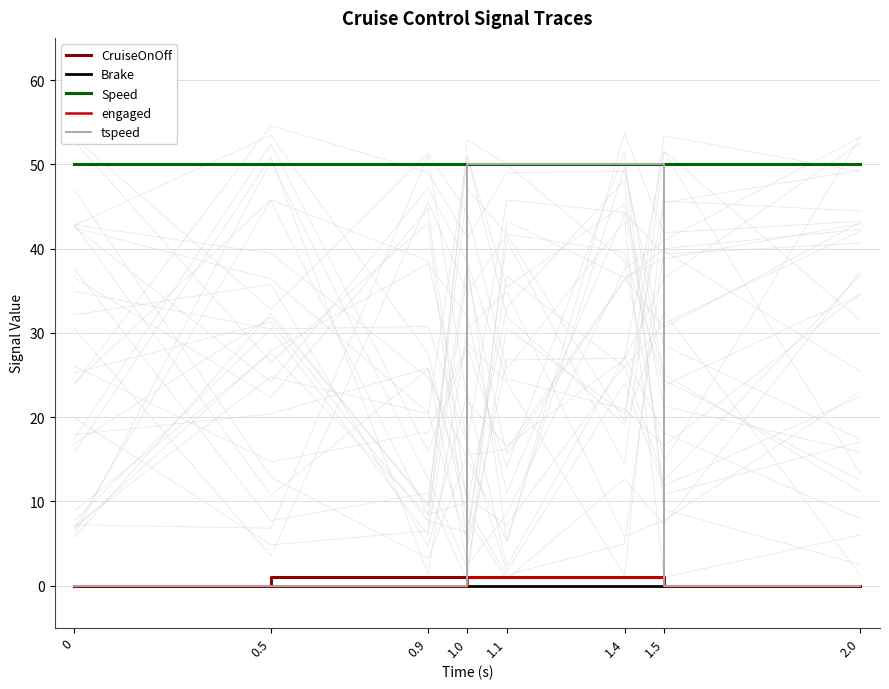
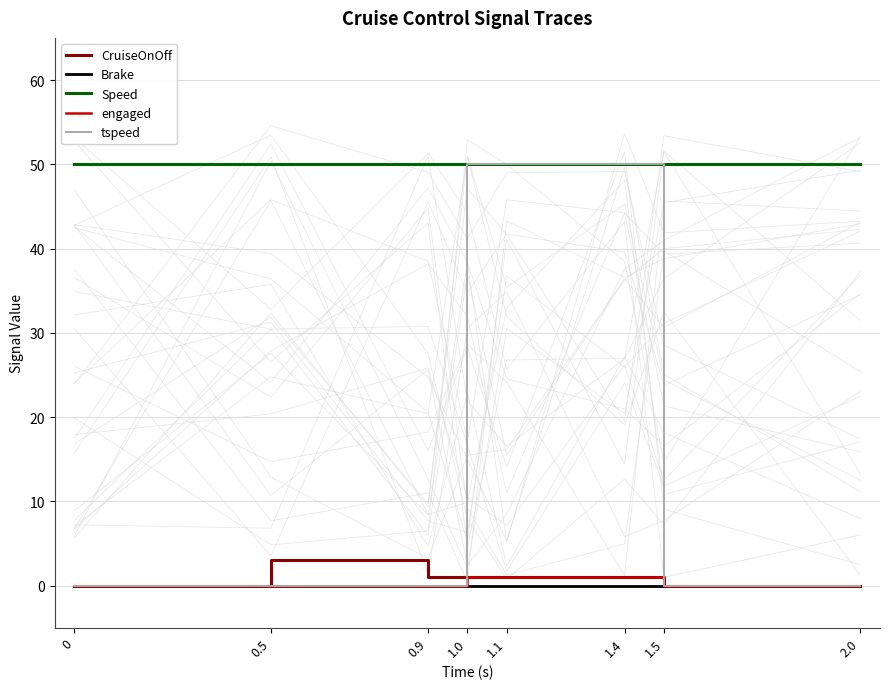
  {
    "CruiseOnOff": {
-     "0.5": 1,
+     "0.5": 3,
      "0.9": 1
    },
    "Brake": {
      "1.0": 0,
      "1.1": 0,
      "1.4": 0
    },
    "Speed": {
      "0": 50,
      "0.5": 50,
      "0.9": 50,
      "1.5": 50,
      "2.0": 50
    }
  }
